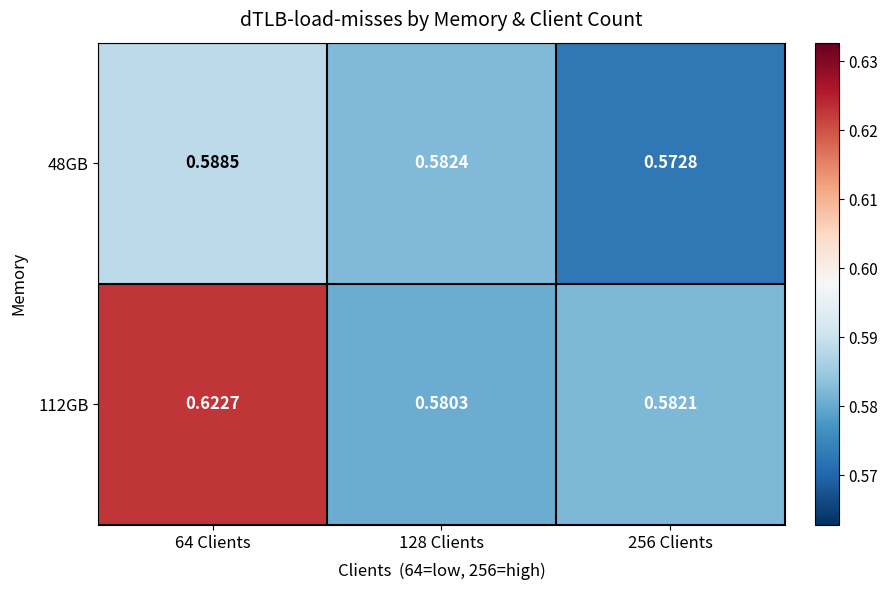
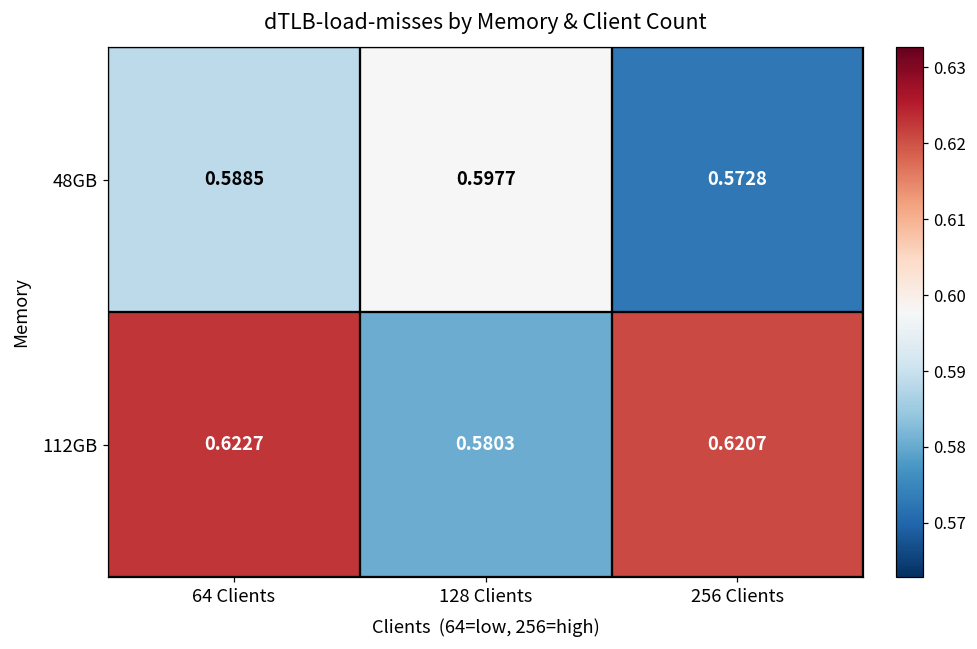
  {
    "48GB": {
      "64 Clients": 0.5885,
-     "128 Clients": 0.5824,
+     "128 Clients": 0.5977,
      "256 Clients": 0.5728
    },
    "112GB": {
      "64 Clients": 0.6227,
      "128 Clients": 0.5803,
-     "256 Clients": 0.5821
+     "256 Clients": 0.6207
    }
  }
